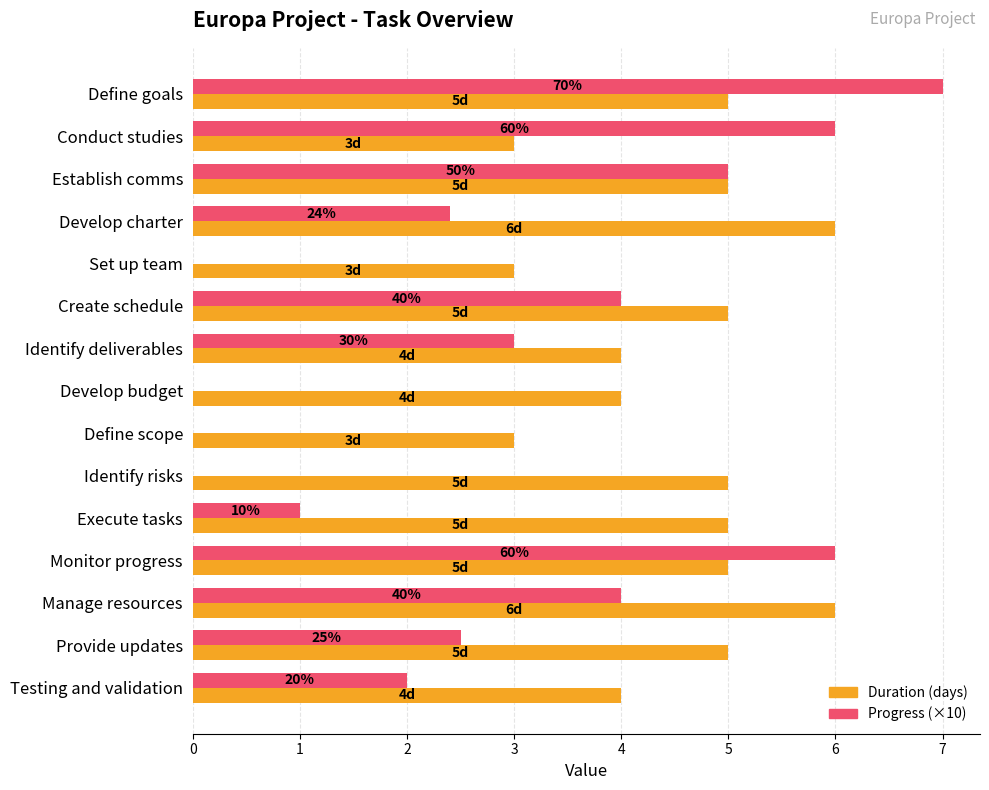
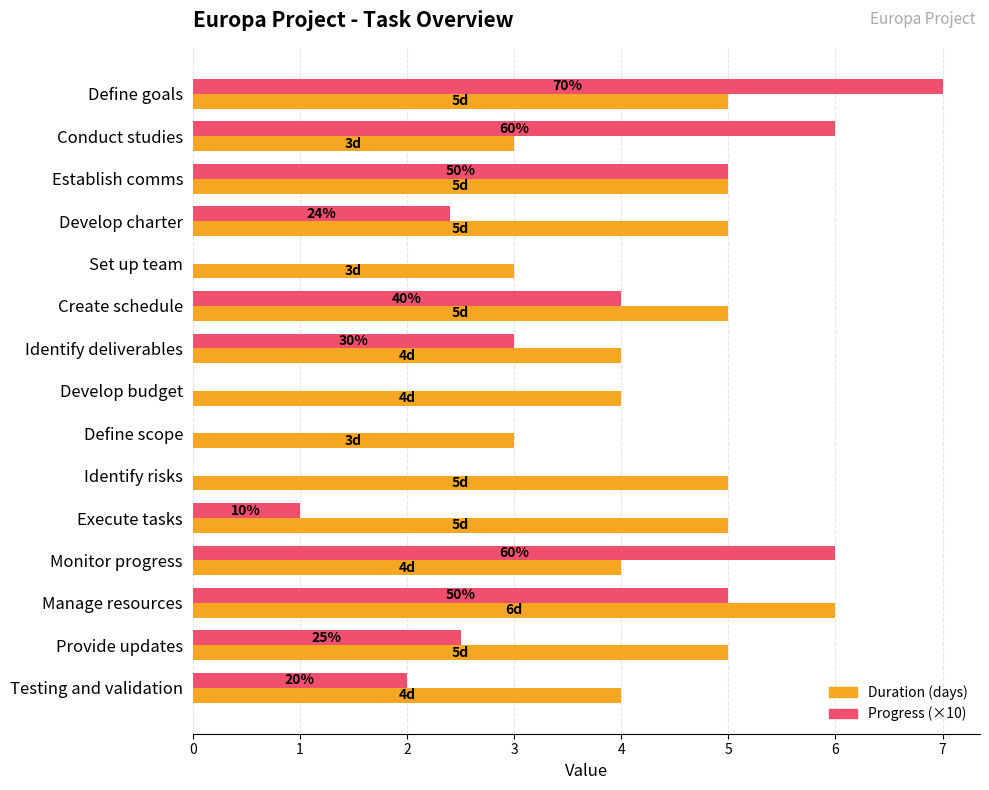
  {
    "Duration (days)": {
      "Define goals": "5d",
      "Conduct studies": "3d",
      "Establish comms": "5d",
-     "Develop charter": "6d",
+     "Develop charter": "5d",
      "Set up team": "3d",
      "Create schedule": "5d",
      "Identify deliverables": "4d",
      "Develop budget": "4d",
      "Define scope": "3d",
      "Identify risks": "5d",
      "Execute tasks": "5d",
-     "Monitor progress": "5d",
+     "Monitor progress": "4d",
      "Manage resources": "6d",
      "Provide updates": "5d",
      "Testing and validation": "4d"
    },
    "Progress (×10)": {
-     "Manage resources": "40%"
+     "Manage resources": "50%"
    }
  }
